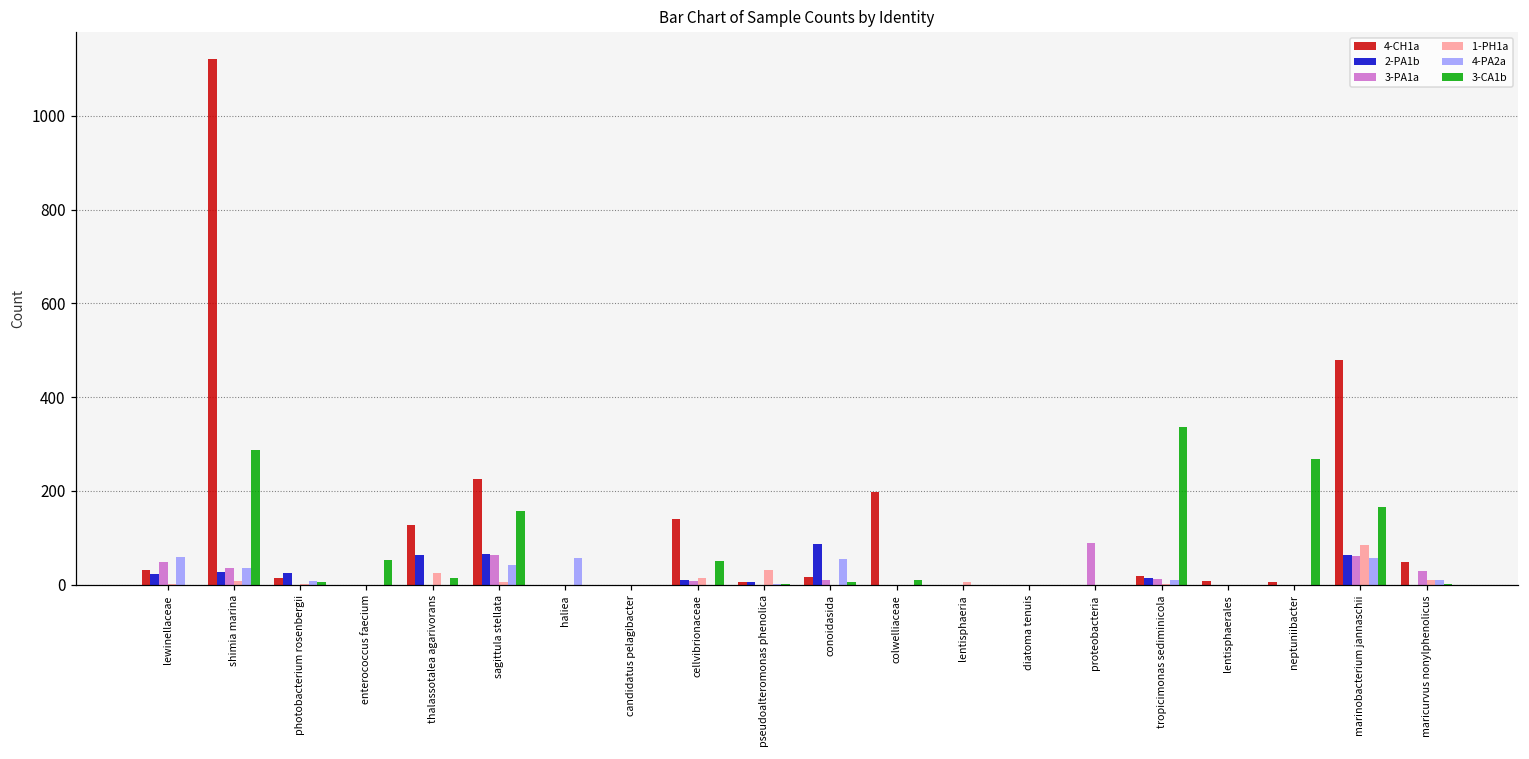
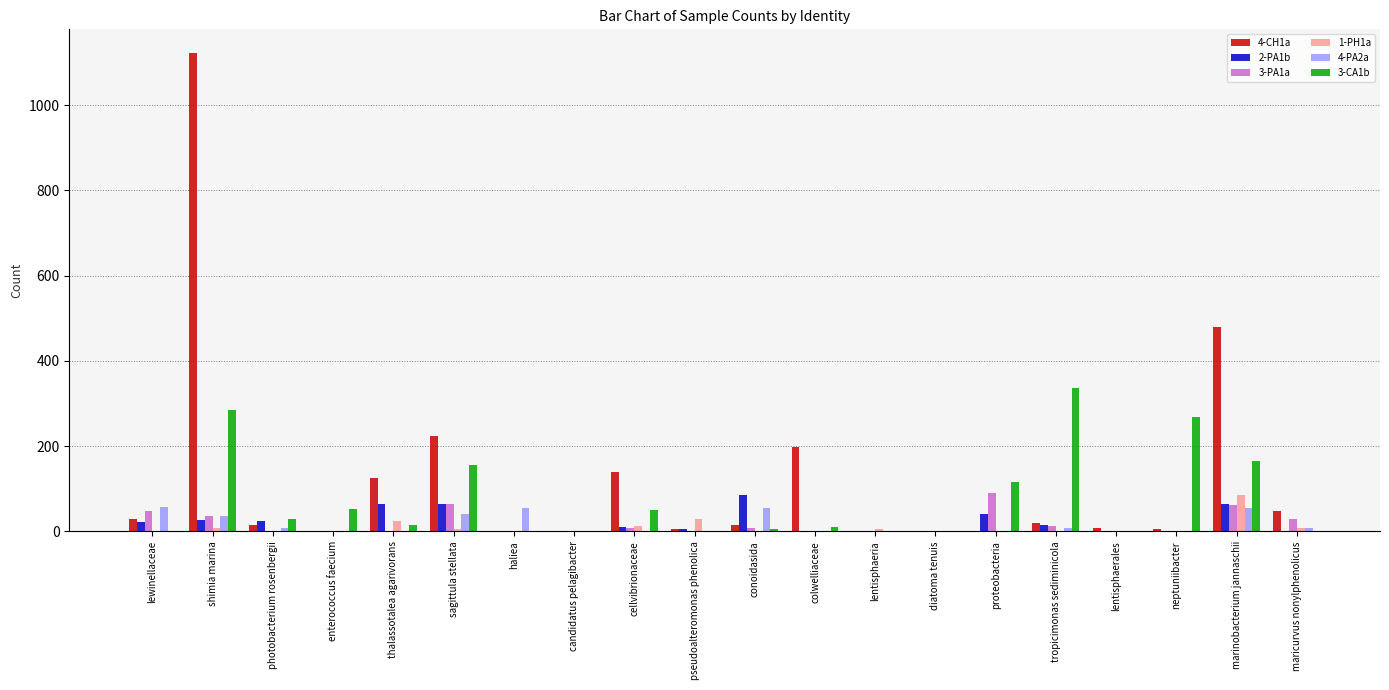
  {
    "4-CH1a": {
      "lewinellaceae": 30,
      "shimia marina": 1120,
      "photobacterium rosenbergii": 10,
      "enterococcus faecium": 0,
      "thalassotalea agarivorans": 130,
      "sagittula stellata": 230,
      "haliea": 0,
      "candidatus pelagibacter": 0,
      "cellvibrionaceae": 140,
      "pseudoalteromonas phenolica": 10,
      "conoidasida": 20,
      "colwelliaceae": 200,
      "lentisphaeria": 0,
      "diatoma tenuis": 0,
      "proteobacteria": 0,
      "tropicimonas sediminicola": 20,
      "lentisphaerales": 10,
      "neptuniibacter": 10,
      "marinobacterium jannaschii": 480,
      "maricurvus nonylphenolicus": 50
    },
    "2-PA1b": {
      "lewinellaceae": 20,
      "shimia marina": 30,
      "photobacterium rosenbergii": 30,
      "enterococcus faecium": 0,
      "thalassotalea agarivorans": 60,
      "sagittula stellata": 70,
      "haliea": 0,
      "candidatus pelagibacter": 0,
      "cellvibrionaceae": 10,
      "conoidasida": 90,
      "colwelliaceae": 0,
      "lentisphaeria": 0,
      "diatoma tenuis": 0,
-     "proteobacteria": 0,
+     "proteobacteria": 40,
      "tropicimonas sediminicola": 10,
      "lentisphaerales": 0,
      "neptuniibacter": 0,
      "marinobacterium jannaschii": 60,
      "maricurvus nonylphenolicus": 0
    },
    "3-PA1a": {
      "lewinellaceae": 50,
      "shimia marina": 40,
      "photobacterium rosenbergii": 0,
      "enterococcus faecium": 0,
      "thalassotalea agarivorans": 0,
      "sagittula stellata": 60,
      "haliea": 0,
      "candidatus pelagibacter": 0,
      "cellvibrionaceae": 10,
      "pseudoalteromonas phenolica": 0,
      "conoidasida": 10,
      "colwelliaceae": 0,
      "lentisphaeria": 0,
      "diatoma tenuis": 0,
      "proteobacteria": 90,
      "tropicimonas sediminicola": 10,
      "lentisphaerales": 0,
      "neptuniibacter": 0,
      "marinobacterium jannaschii": 60,
      "maricurvus nonylphenolicus": 30
    },
    "1-PH1a": {
      "shimia marina": 10,
      "enterococcus faecium": 0,
      "thalassotalea agarivorans": 20,
      "haliea": 0,
      "candidatus pelagibacter": 0,
      "cellvibrionaceae": 10,
      "pseudoalteromonas phenolica": 30,
      "conoidasida": 0,
      "colwelliaceae": 0,
      "lentisphaeria": 10,
      "diatoma tenuis": 0,
      "proteobacteria": 0,
      "lentisphaerales": 0,
      "neptuniibacter": 0,
      "marinobacterium jannaschii": 90,
      "maricurvus nonylphenolicus": 10
    },
    "4-PA2a": {
      "lewinellaceae": 60,
      "shimia marina": 40,
      "photobacterium rosenbergii": 10,
      "enterococcus faecium": 0,
      "thalassotalea agarivorans": 0,
      "sagittula stellata": 40,
      "haliea": 60,
      "candidatus pelagibacter": 0,
      "cellvibrionaceae": 0,
      "conoidasida": 60,
      "colwelliaceae": 0,
      "lentisphaeria": 0,
      "diatoma tenuis": 0,
      "proteobacteria": 0,
      "tropicimonas sediminicola": 10,
      "lentisphaerales": 0,
      "neptuniibacter": 0,
      "marinobacterium jannaschii": 60,
      "maricurvus nonylphenolicus": 10
    },
    "3-CA1b": {
      "lewinellaceae": 0,
      "shimia marina": 290,
-     "photobacterium rosenbergii": 10,
+     "photobacterium rosenbergii": 30,
      "enterococcus faecium": 50,
      "thalassotalea agarivorans": 20,
      "sagittula stellata": 160,
      "haliea": 0,
      "candidatus pelagibacter": 0,
      "cellvibrionaceae": 50,
      "colwelliaceae": 10,
      "lentisphaeria": 0,
      "diatoma tenuis": 0,
-     "proteobacteria": 0,
+     "proteobacteria": 120,
      "tropicimonas sediminicola": 340,
      "lentisphaerales": 0,
      "neptuniibacter": 270,
      "marinobacterium jannaschii": 170
    }
  }
